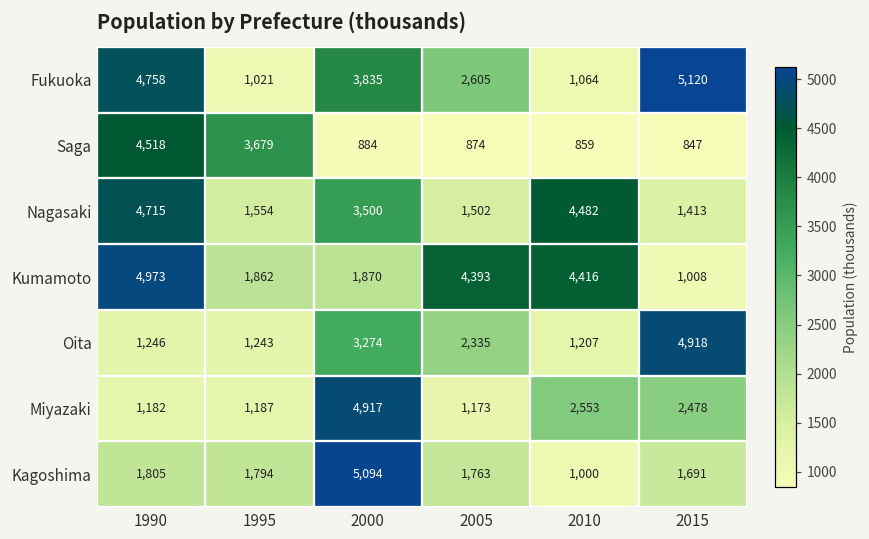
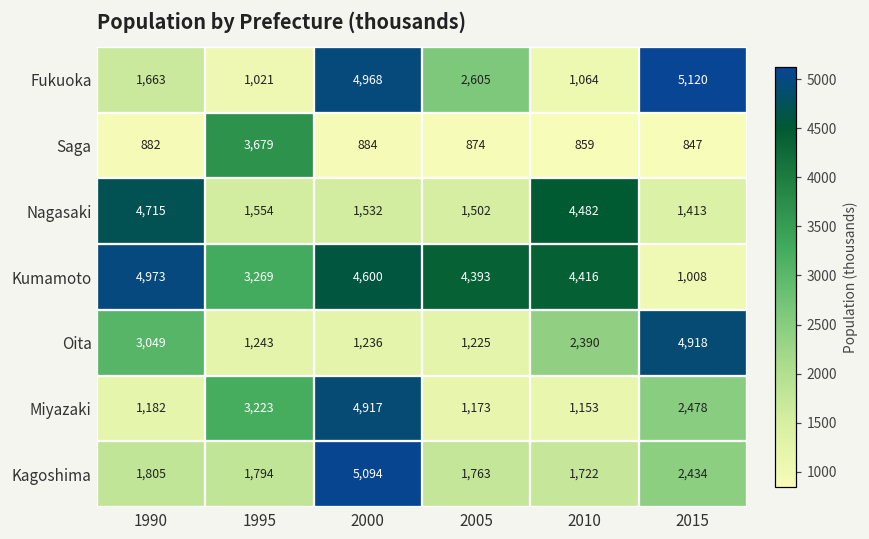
  {
    "Fukuoka": {
-     "1990": "4,758",
+     "1990": "1,663",
      "1995": "1,021",
-     "2000": "3,835",
+     "2000": "4,968",
      "2005": "2,605",
      "2010": "1,064",
      "2015": "5,120"
    },
    "Saga": {
-     "1990": "4,518",
+     "1990": "882",
      "1995": "3,679",
      "2000": "884",
      "2005": "874",
      "2010": "859",
      "2015": "847"
    },
    "Nagasaki": {
      "1990": "4,715",
      "1995": "1,554",
-     "2000": "3,500",
+     "2000": "1,532",
      "2005": "1,502",
      "2010": "4,482",
      "2015": "1,413"
    },
    "Kumamoto": {
      "1990": "4,973",
-     "1995": "1,862",
-     "2000": "1,870",
+     "1995": "3,269",
+     "2000": "4,600",
      "2005": "4,393",
      "2010": "4,416",
      "2015": "1,008"
    },
    "Oita": {
-     "1990": "1,246",
+     "1990": "3,049",
      "1995": "1,243",
-     "2000": "3,274",
-     "2005": "2,335",
-     "2010": "1,207",
+     "2000": "1,236",
+     "2005": "1,225",
+     "2010": "2,390",
      "2015": "4,918"
    },
    "Miyazaki": {
      "1990": "1,182",
-     "1995": "1,187",
+     "1995": "3,223",
      "2000": "4,917",
      "2005": "1,173",
-     "2010": "2,553",
+     "2010": "1,153",
      "2015": "2,478"
    },
    "Kagoshima": {
      "1990": "1,805",
      "1995": "1,794",
      "2000": "5,094",
      "2005": "1,763",
-     "2010": "1,000",
-     "2015": "1,691"
+     "2010": "1,722",
+     "2015": "2,434"
    }
  }
